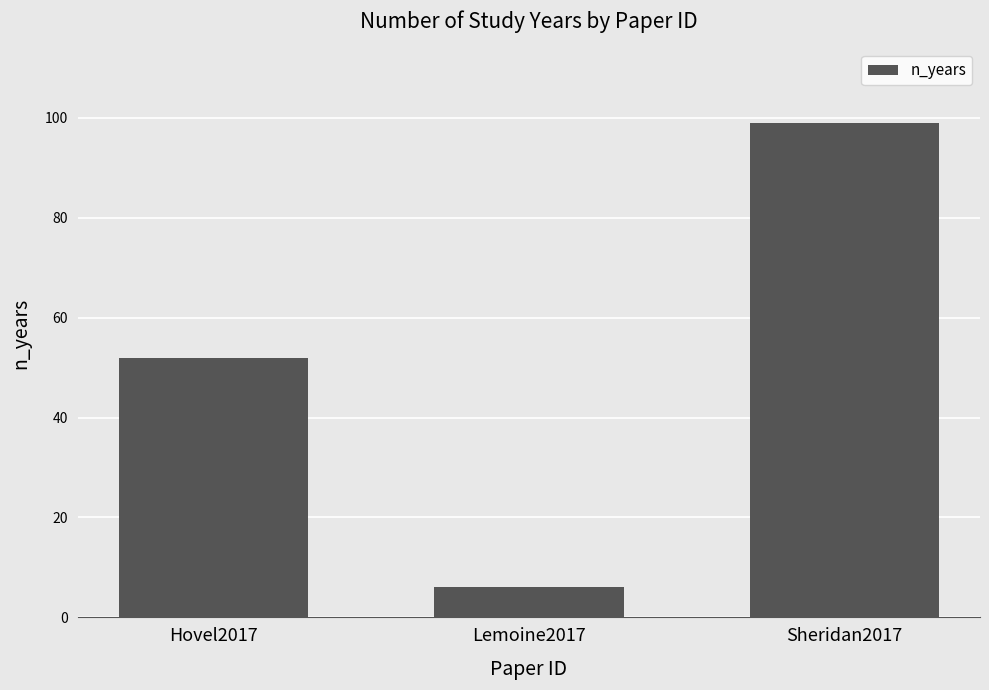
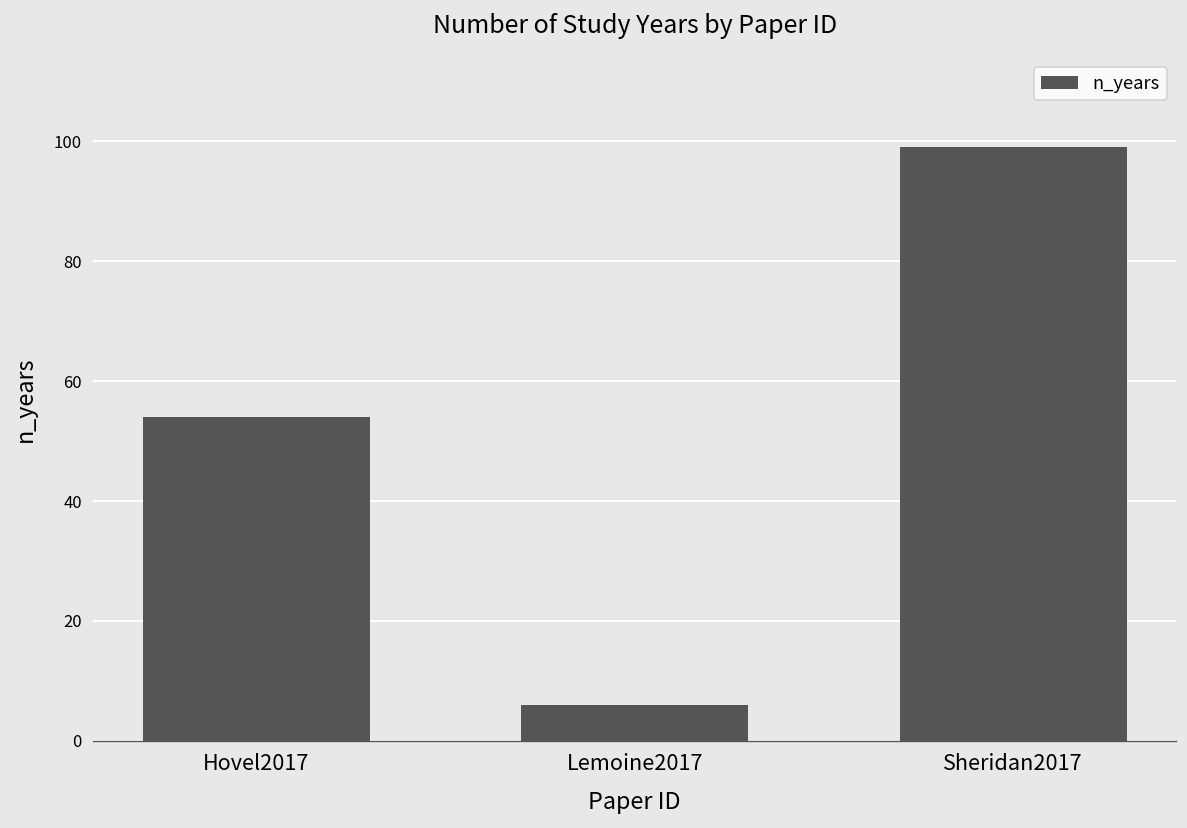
  {
-   "Hovel2017": 52,
+   "Hovel2017": 54,
    "Lemoine2017": 6,
    "Sheridan2017": 99
  }
